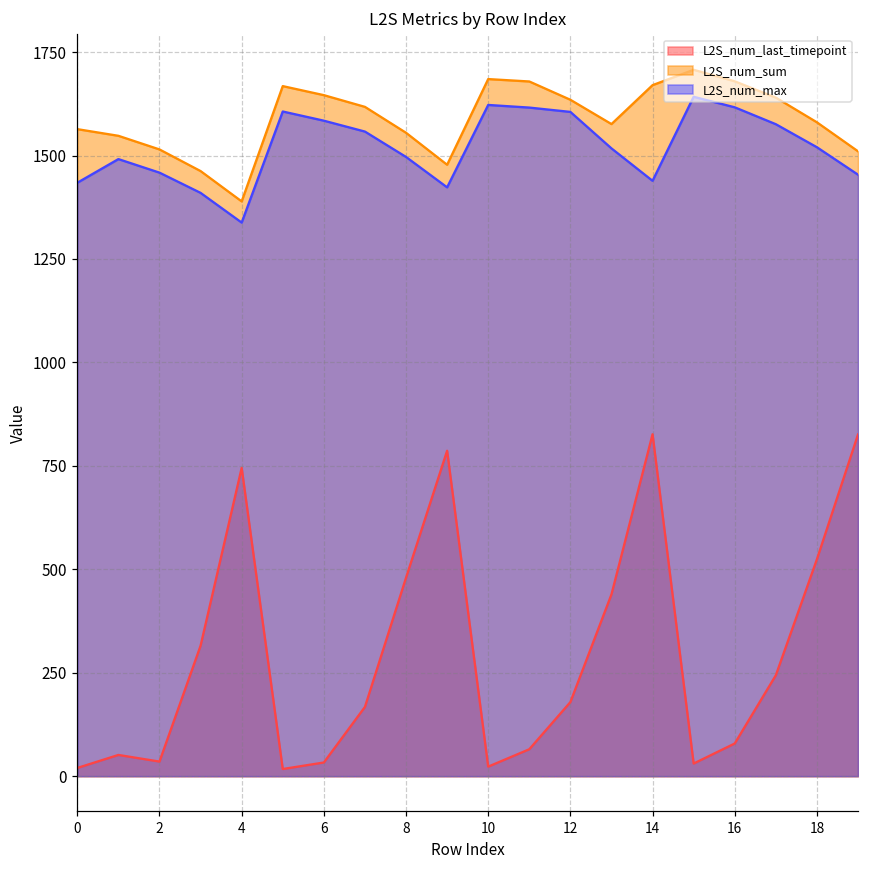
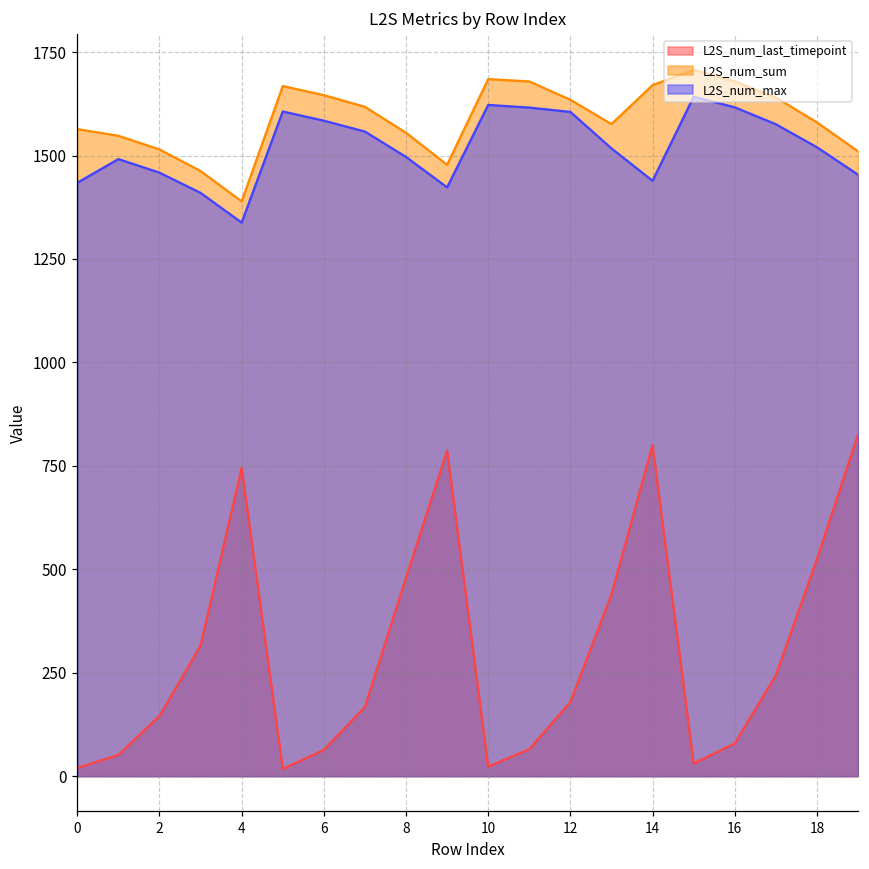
  {
    "L2S_num_last_timepoint": {
      "0": 20,
-     "2": 40,
+     "2": 150,
      "4": 750,
-     "6": 30,
+     "6": 60,
      "8": 480,
      "10": 20,
      "12": 180,
-     "14": 830,
+     "14": 800,
      "16": 80,
      "18": 520
    },
    "L2S_num_sum": {
      "0": 1560,
      "2": 1510,
      "4": 1390,
      "6": 1650,
      "8": 1560,
      "10": 1680,
      "12": 1630,
      "14": 1670,
      "18": 1580
    },
    "L2S_num_max": {
      "0": 1430,
      "2": 1460,
      "4": 1340,
      "6": 1580,
      "8": 1500,
      "10": 1620,
      "12": 1610,
      "14": 1440,
      "16": 1620,
      "18": 1520
    }
  }
